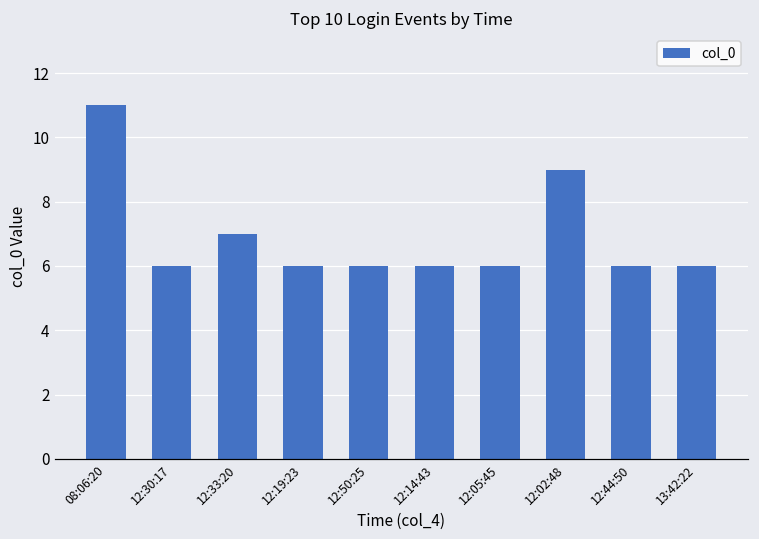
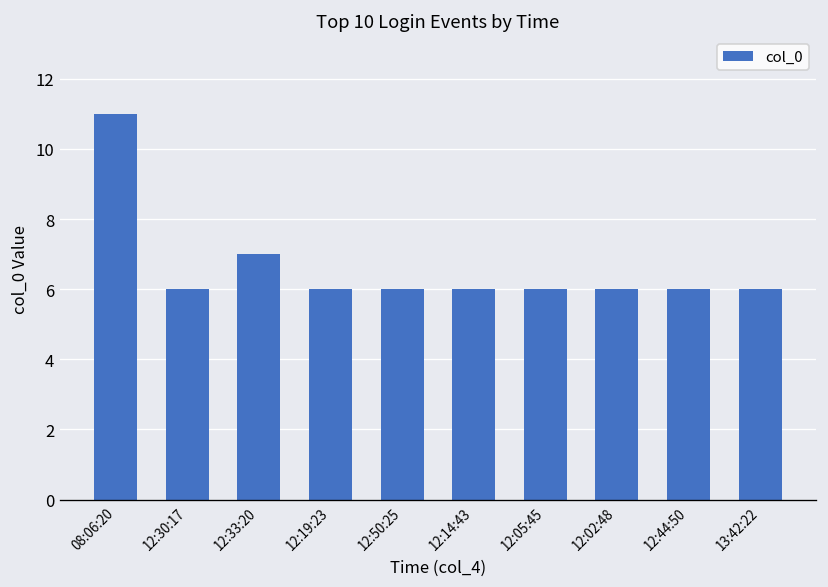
  {
    "08:06:20": 11,
    "12:30:17": 6,
    "12:33:20": 7,
    "12:19:23": 6,
    "12:50:25": 6,
    "12:14:43": 6,
    "12:05:45": 6,
-   "12:02:48": 9,
+   "12:02:48": 6,
    "12:44:50": 6,
    "13:42:22": 6
  }
